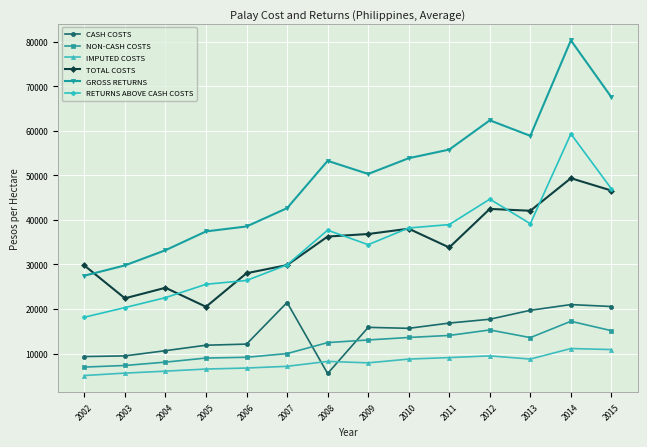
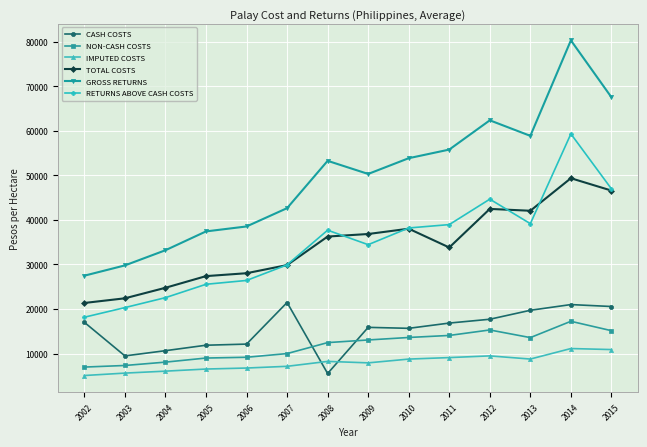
  {
    "CASH COSTS": {
-     "2002": 9000,
+     "2002": 17000,
      "2003": 9000,
      "2004": 11000,
      "2005": 12000,
      "2006": 12000,
      "2007": 21000,
      "2008": 6000,
      "2009": 16000,
      "2010": 16000,
      "2011": 17000,
      "2012": 18000,
      "2013": 20000,
      "2014": 21000,
      "2015": 21000
    },
    "TOTAL COSTS": {
-     "2002": 30000,
+     "2002": 21000,
      "2003": 22000,
      "2004": 25000,
-     "2005": 20000,
+     "2005": 27000,
      "2006": 28000,
      "2008": 36000,
      "2009": 37000,
      "2011": 34000,
      "2012": 42000,
      "2013": 42000,
      "2014": 49000
    }
  }
